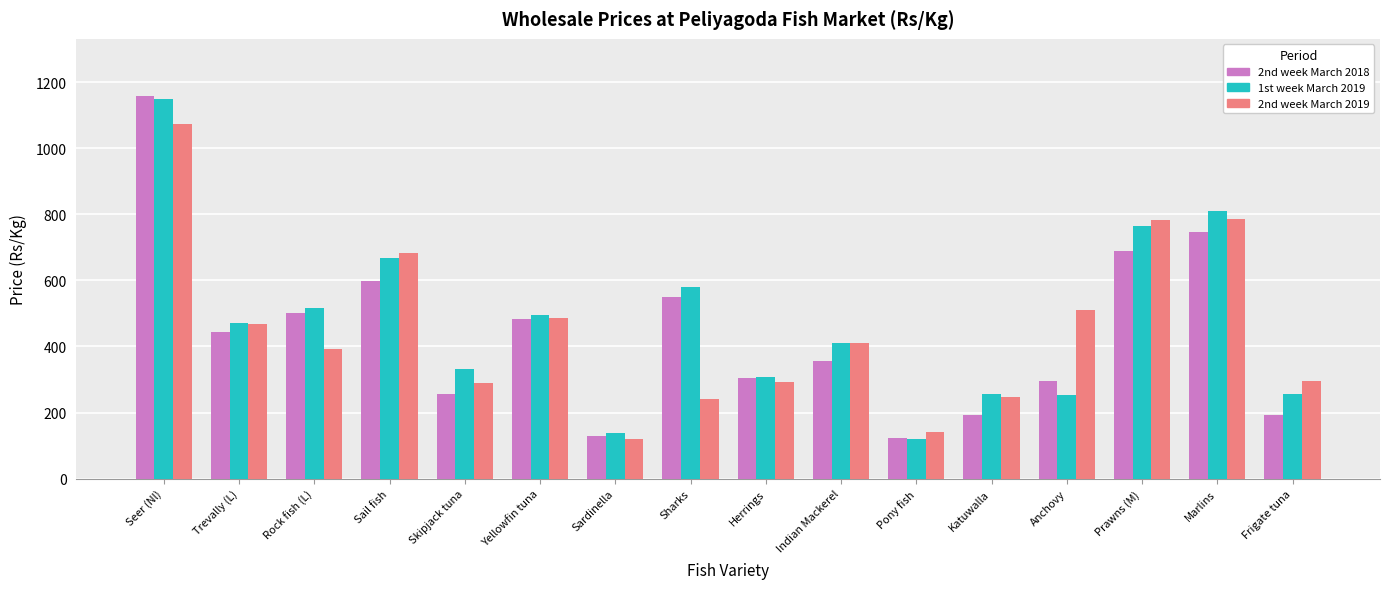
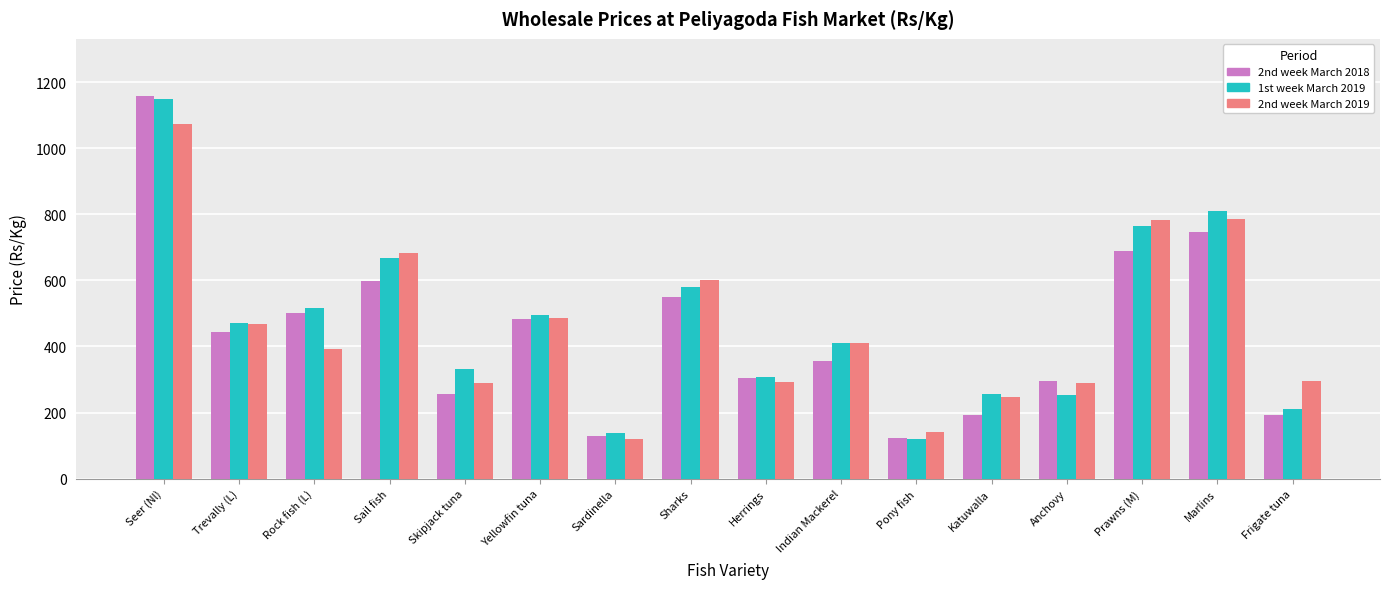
  {
    "2nd week March 2018": {
      "Seer (Nl)": 1160,
      "Trevally (L)": 440,
      "Rock fish (L)": 500,
      "Sail fish": 600,
      "Skipjack tuna": 260,
      "Yellowfin tuna": 480,
      "Sardinella": 130,
      "Sharks": 550,
      "Herrings": 300,
      "Indian Mackerel": 360,
      "Pony fish": 120,
      "Katuwalla": 190,
      "Anchovy": 290,
      "Prawns (M)": 690,
      "Marlins": 750,
      "Frigate tuna": 190
    },
    "1st week March 2019": {
      "Seer (Nl)": 1150,
      "Trevally (L)": 470,
      "Rock fish (L)": 520,
      "Sail fish": 670,
      "Skipjack tuna": 330,
      "Yellowfin tuna": 500,
      "Sardinella": 140,
      "Sharks": 580,
      "Herrings": 310,
      "Indian Mackerel": 410,
      "Pony fish": 120,
      "Katuwalla": 260,
      "Anchovy": 250,
      "Prawns (M)": 760,
      "Marlins": 810,
-     "Frigate tuna": 260
+     "Frigate tuna": 210
    },
    "2nd week March 2019": {
      "Seer (Nl)": 1080,
      "Trevally (L)": 470,
      "Rock fish (L)": 390,
      "Sail fish": 680,
      "Skipjack tuna": 290,
      "Yellowfin tuna": 490,
      "Sardinella": 120,
-     "Sharks": 240,
+     "Sharks": 600,
      "Herrings": 290,
      "Indian Mackerel": 410,
      "Pony fish": 140,
      "Katuwalla": 250,
-     "Anchovy": 510,
+     "Anchovy": 290,
      "Prawns (M)": 780,
      "Marlins": 790,
      "Frigate tuna": 300
    }
  }
